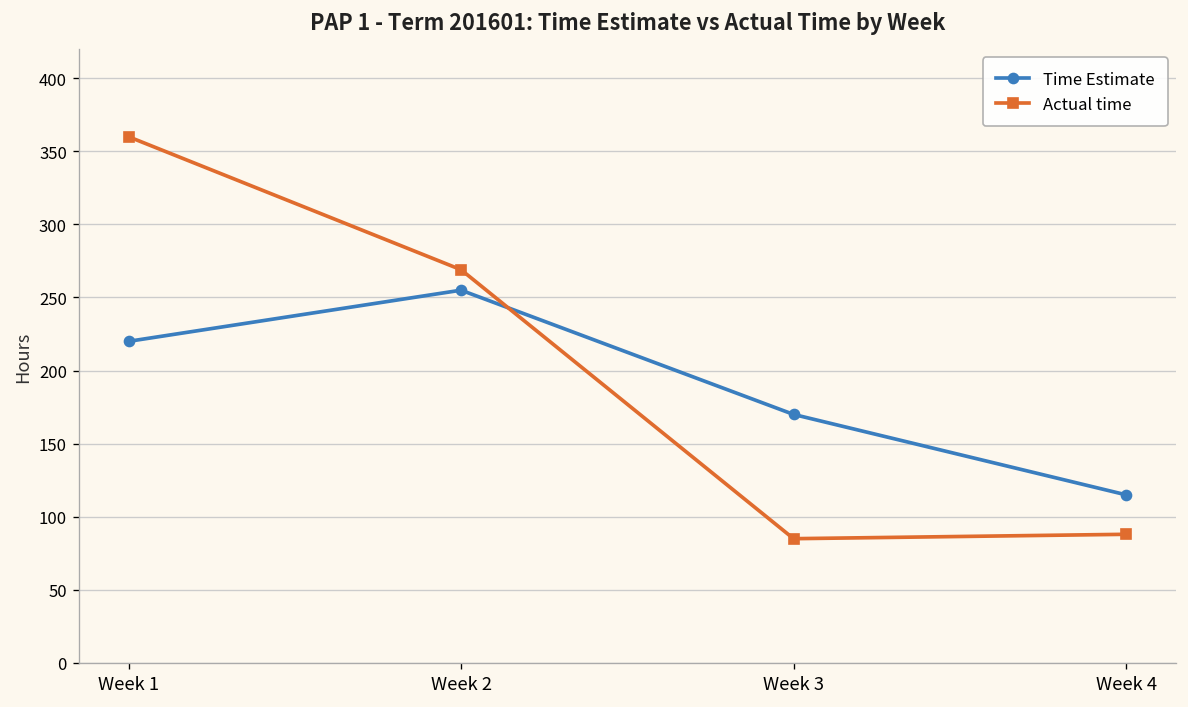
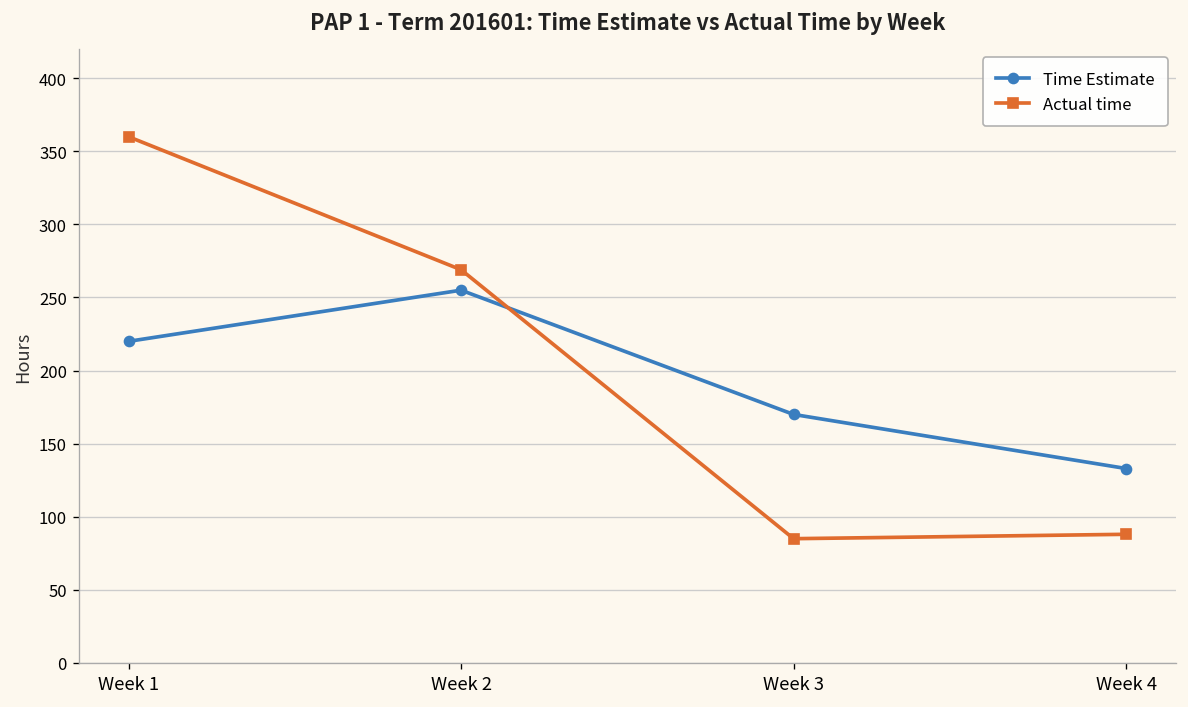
  {
    "Time Estimate": {
      "Week 1": 220,
      "Week 2": 255,
      "Week 3": 170,
-     "Week 4": 115
+     "Week 4": 133
    },
    "Actual time": {
      "Week 1": 360,
      "Week 2": 269,
      "Week 3": 85,
      "Week 4": 88
    }
  }
